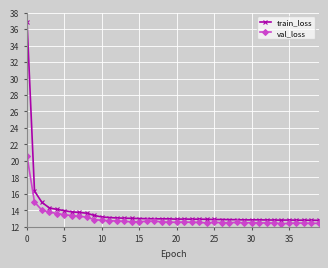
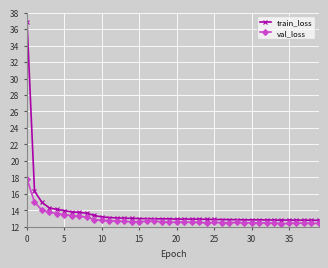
  {
    "train_loss": {
      "0": 37,
      "5": 14,
      "10": 13,
      "15": 13,
      "20": 13,
      "25": 13,
      "30": 13,
      "35": 13
    },
    "val_loss": {
-     "0": 21,
+     "0": 18,
      "5": 13,
      "10": 13,
      "15": 13,
      "20": 13,
      "25": 13,
      "30": 13,
      "35": 12
    }
  }
